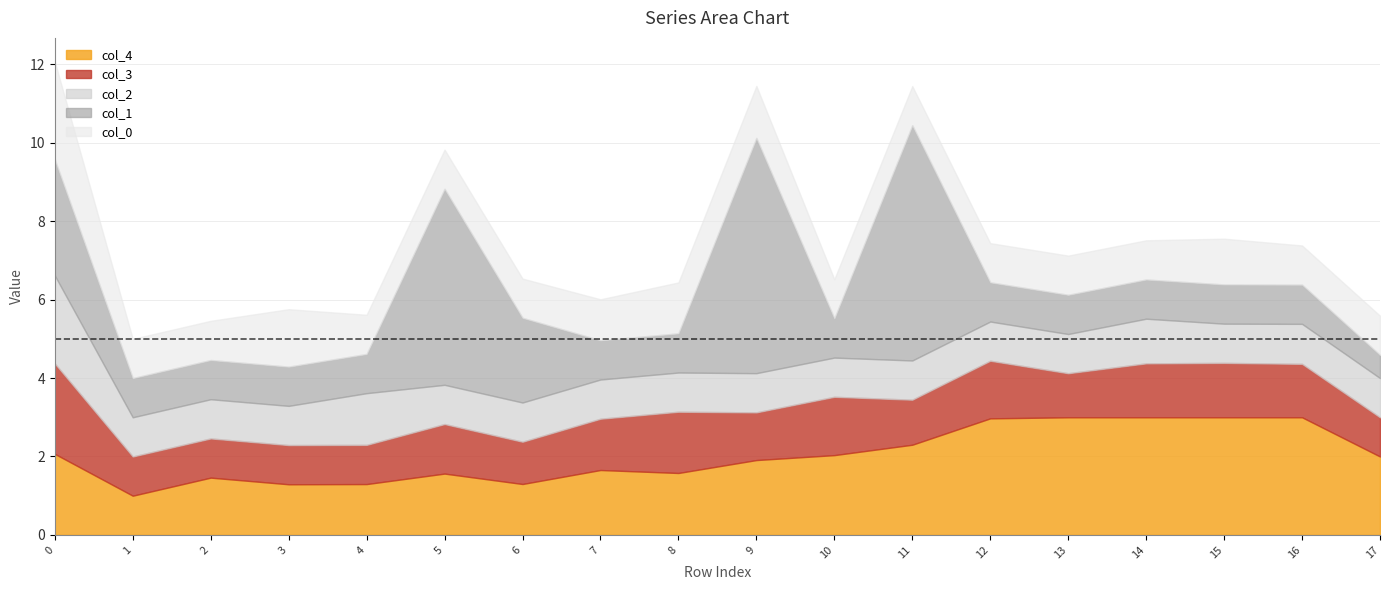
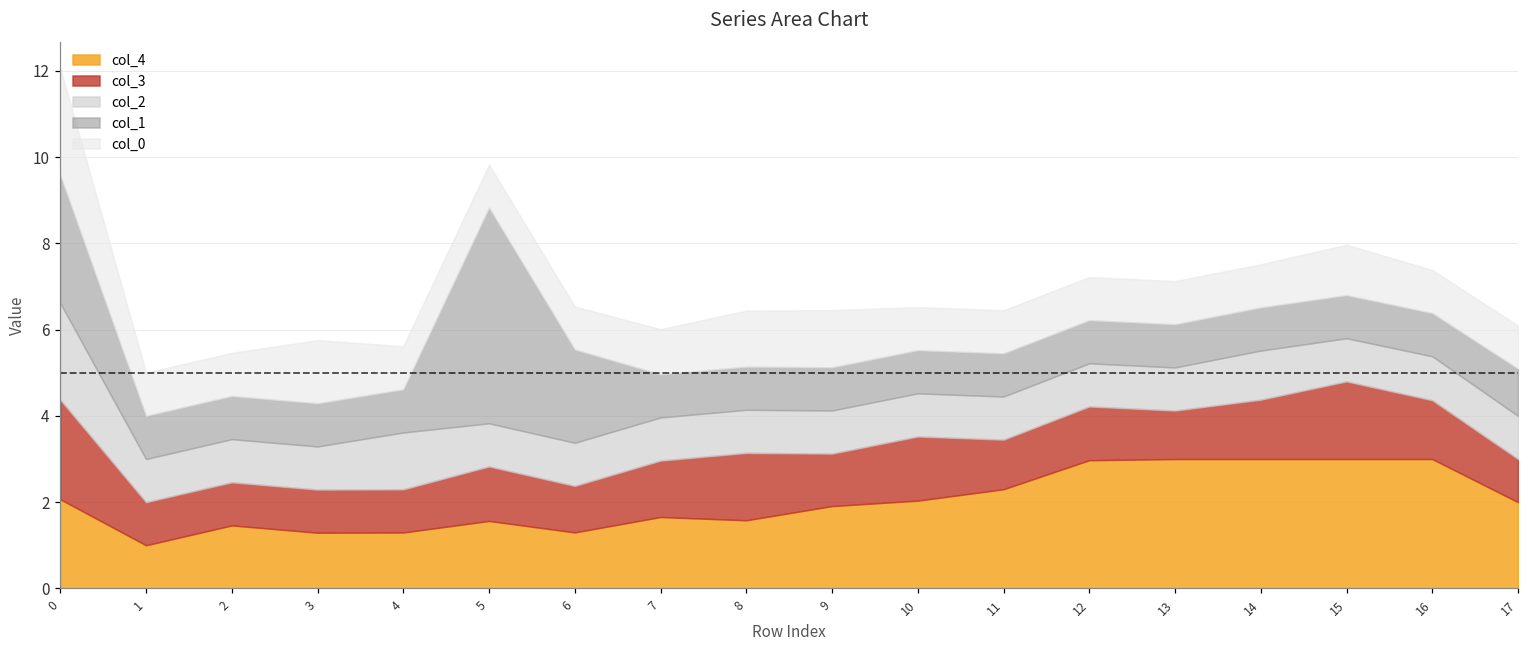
  {
    "col_4": {
      "0": 2.1,
      "1": 1.0,
      "2": 1.5,
      "3": 1.3,
      "4": 1.3,
      "5": 1.6,
      "6": 1.3,
      "7": 1.7,
      "8": 1.6,
      "9": 1.9,
      "10": 2.0,
      "11": 2.3,
      "12": 3.0,
      "13": 3.0,
      "14": 3.0,
      "15": 3.0,
      "16": 3.0,
      "17": 2.0
    },
    "col_3": {
      "0": 2.3,
      "1": 1.0,
      "2": 1.0,
      "3": 1.0,
      "4": 1.0,
      "5": 1.3,
      "6": 1.1,
      "7": 1.3,
      "8": 1.6,
      "9": 1.2,
      "10": 1.5,
      "11": 1.1,
-     "12": 1.5,
+     "12": 1.2,
      "13": 1.1,
      "14": 1.4,
-     "15": 1.4,
+     "15": 1.8,
      "16": 1.4,
      "17": 1.0
    },
    "col_1": {
      "0": 3.0,
      "1": 1.0,
      "2": 1.0,
      "3": 1.0,
      "4": 1.0,
      "5": 5.0,
      "6": 2.2,
      "7": 1.0,
      "8": 1.0,
-     "9": 6,
+     "9": 1,
      "10": 1.0,
-     "11": 6,
+     "11": 1,
      "12": 1.0,
      "13": 1.0,
      "14": 1.0,
      "15": 1.0,
      "16": 1.0,
-     "17": 0.6
+     "17": 1.1
    }
  }
